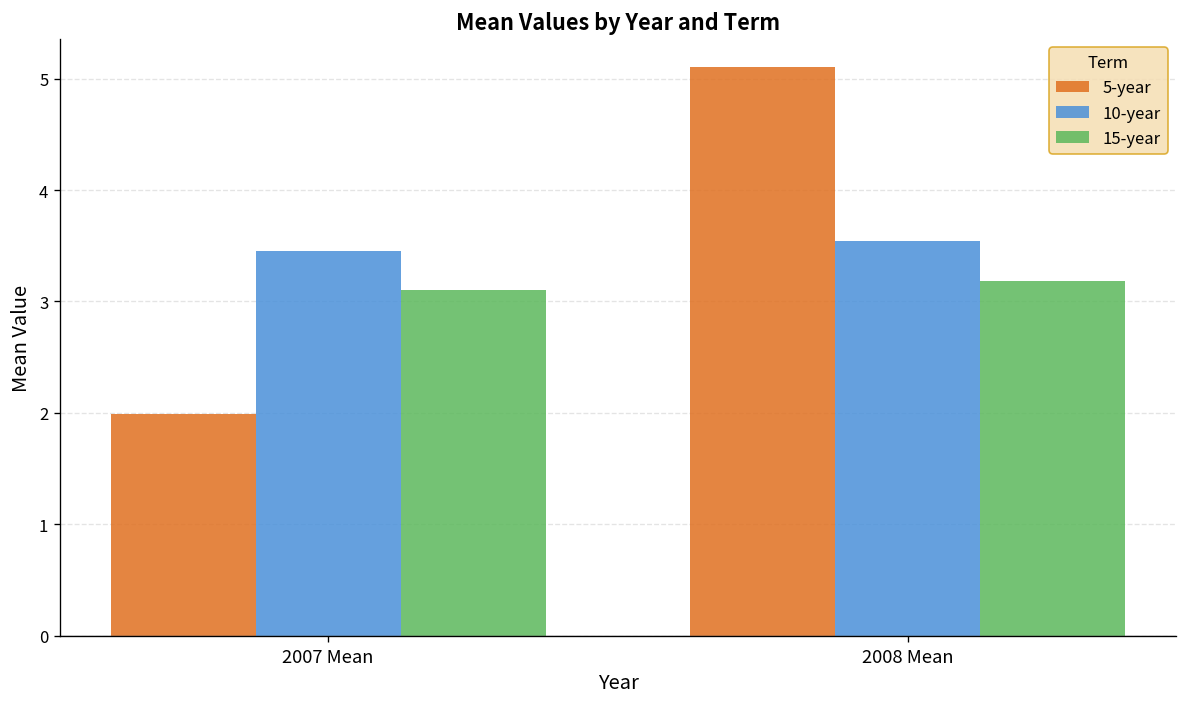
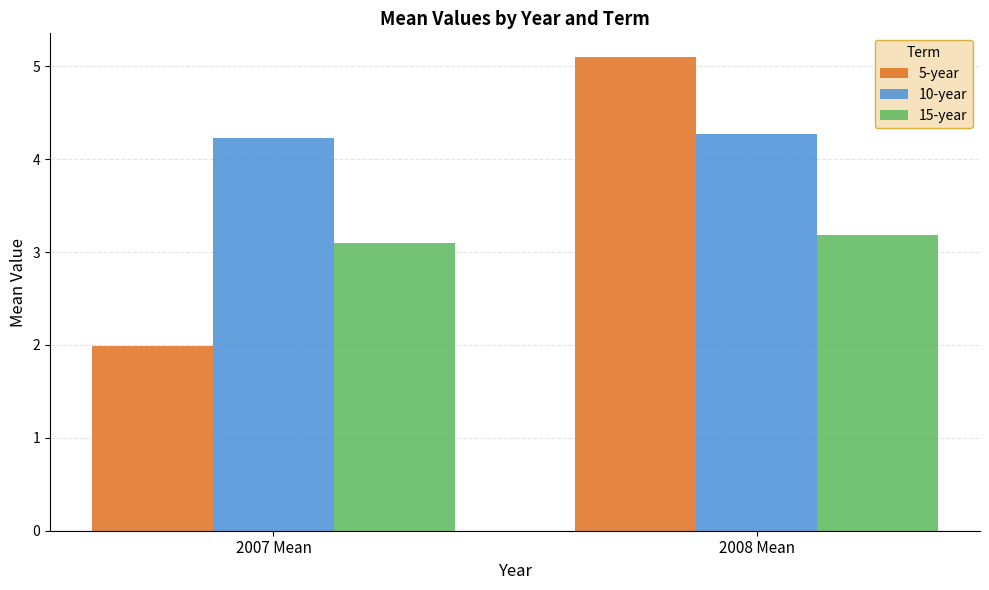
  {
    "5-year": {
      "2007 Mean": 2.0,
      "2008 Mean": 5.1
    },
    "10-year": {
-     "2007 Mean": 3.5,
-     "2008 Mean": 3.5
+     "2007 Mean": 4.2,
+     "2008 Mean": 4.3
    },
    "15-year": {
      "2007 Mean": 3.1,
      "2008 Mean": 3.2
    }
  }
